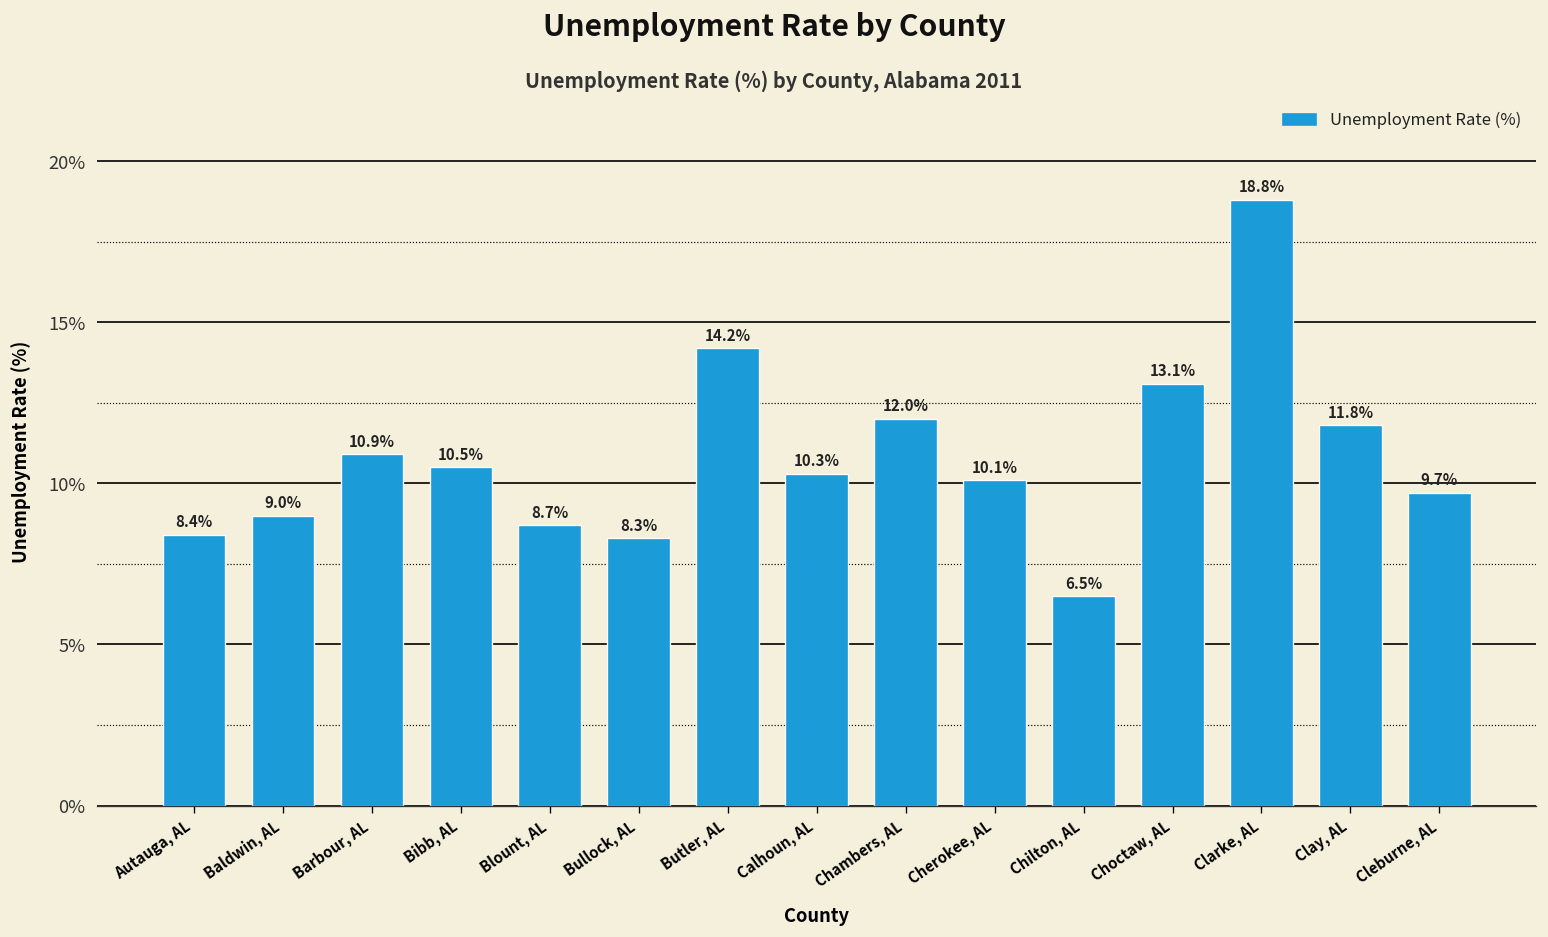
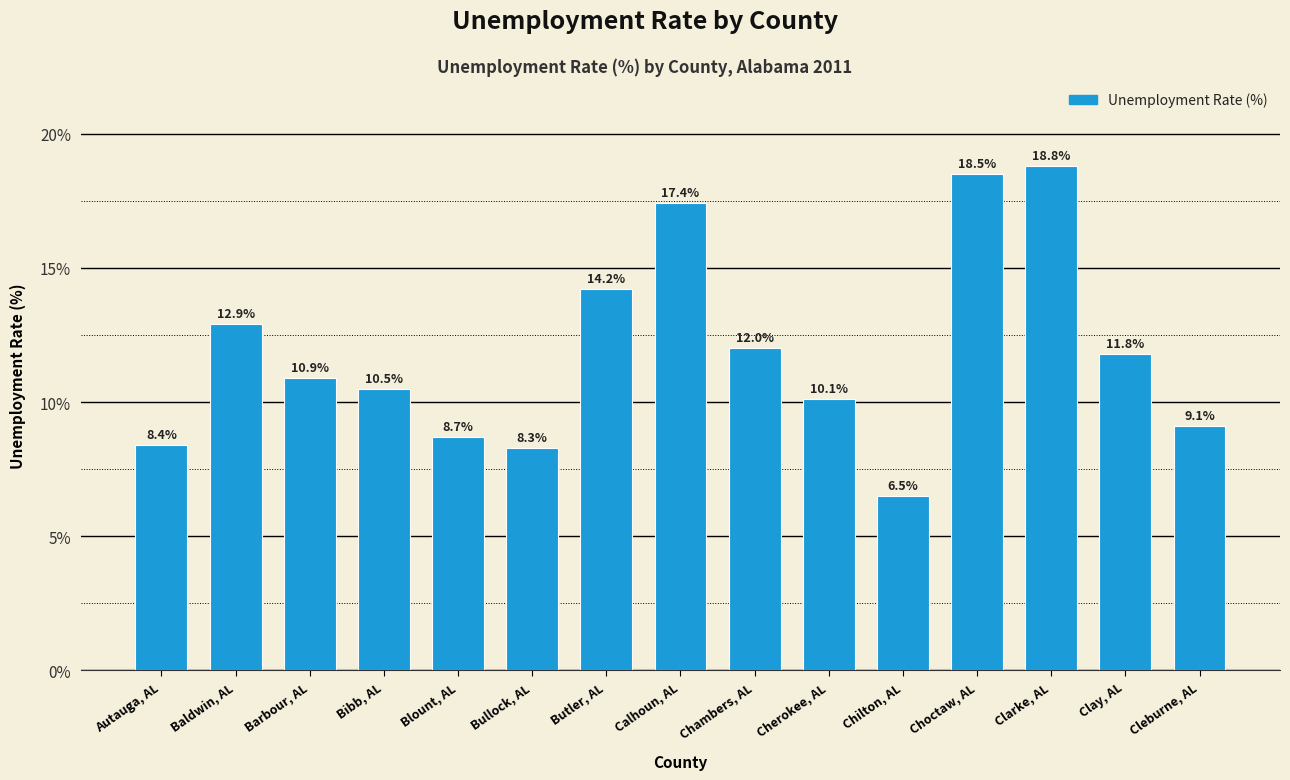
  {
    "Autauga, AL": "8.4%",
-   "Baldwin, AL": "9.0%",
+   "Baldwin, AL": "12.9%",
    "Barbour, AL": "10.9%",
    "Bibb, AL": "10.5%",
    "Blount, AL": "8.7%",
    "Bullock, AL": "8.3%",
    "Butler, AL": "14.2%",
-   "Calhoun, AL": "10.3%",
+   "Calhoun, AL": "17.4%",
    "Chambers, AL": "12.0%",
    "Cherokee, AL": "10.1%",
    "Chilton, AL": "6.5%",
-   "Choctaw, AL": "13.1%",
+   "Choctaw, AL": "18.5%",
    "Clarke, AL": "18.8%",
    "Clay, AL": "11.8%",
-   "Cleburne, AL": "9.7%"
+   "Cleburne, AL": "9.1%"
  }
